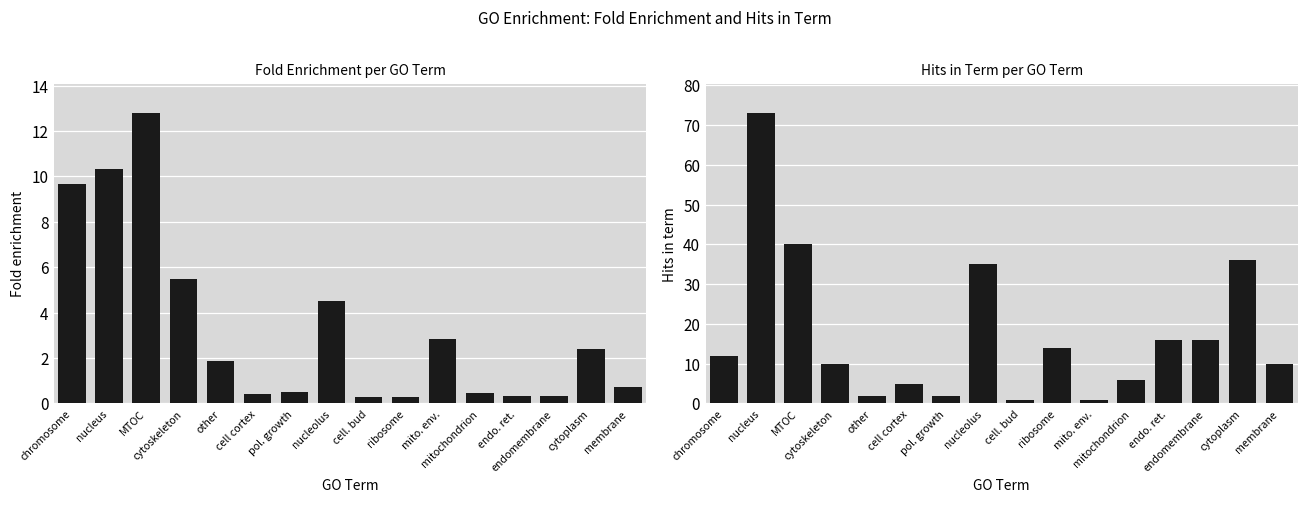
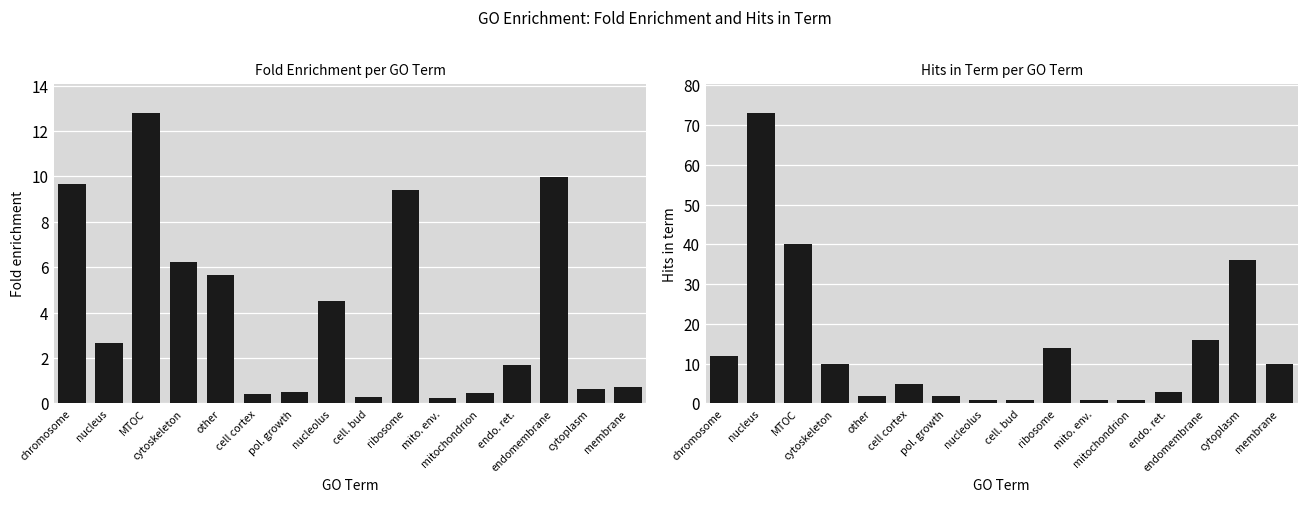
  {
    "Fold Enrichment per GO Term": {
      "chromosome": 9.7,
-     "nucleus": 10.3,
+     "nucleus": 2.7,
      "MTOC": 12.8,
-     "cytoskeleton": 5.5,
-     "other": 1.9,
+     "cytoskeleton": 6.2,
+     "other": 5.7,
      "cell cortex": 0.4,
      "pol. growth": 0.5,
      "nucleolus": 4.5,
      "cell. bud": 0.3,
-     "ribosome": 0.3,
-     "mito. env.": 2.9,
+     "ribosome": 9.4,
+     "mito. env.": 0.3,
      "mitochondrion": 0.4,
-     "endo. ret.": 0.3,
-     "endomembrane": 0.4,
-     "cytoplasm": 2.4,
+     "endo. ret.": 1.7,
+     "endomembrane": 10.0,
+     "cytoplasm": 0.7,
      "membrane": 0.7
    },
    "Hits in Term per GO Term": {
      "chromosome": 12,
      "nucleus": 73,
      "MTOC": 40,
      "cytoskeleton": 10,
      "other": 2,
      "cell cortex": 5,
      "pol. growth": 2,
-     "nucleolus": 35,
+     "nucleolus": 1,
      "cell. bud": 1,
      "ribosome": 14,
      "mito. env.": 1,
-     "mitochondrion": 6,
-     "endo. ret.": 16,
+     "mitochondrion": 1,
+     "endo. ret.": 3,
      "endomembrane": 16,
      "cytoplasm": 36,
      "membrane": 10
    }
  }
